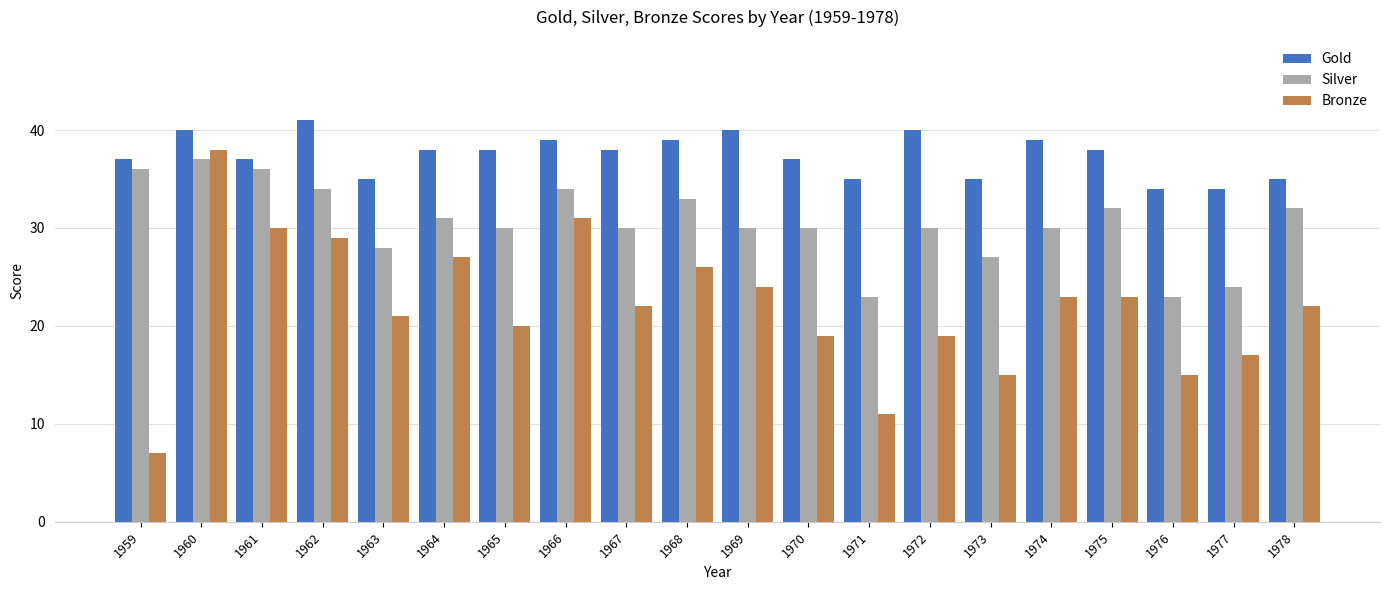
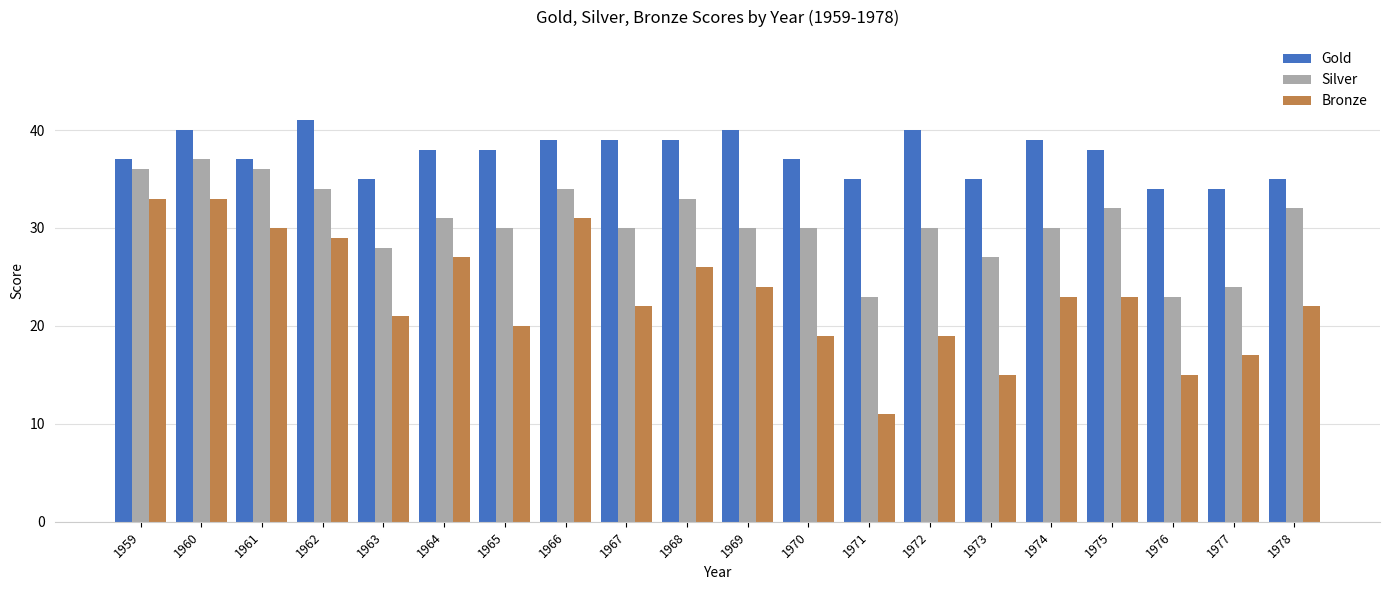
  {
    "Gold": {
      "1959": 37,
      "1960": 40,
      "1961": 37,
      "1962": 41,
      "1963": 35,
      "1964": 38,
      "1965": 38,
      "1966": 39,
-     "1967": 38,
+     "1967": 39,
      "1968": 39,
      "1969": 40,
      "1970": 37,
      "1971": 35,
      "1972": 40,
      "1973": 35,
      "1974": 39,
      "1975": 38,
      "1976": 34,
      "1977": 34,
      "1978": 35
    },
    "Silver": {
      "1959": 36,
      "1960": 37,
      "1961": 36,
      "1962": 34,
      "1963": 28,
      "1964": 31,
      "1965": 30,
      "1966": 34,
      "1967": 30,
      "1968": 33,
      "1969": 30,
      "1970": 30,
      "1971": 23,
      "1972": 30,
      "1973": 27,
      "1974": 30,
      "1975": 32,
      "1976": 23,
      "1977": 24,
      "1978": 32
    },
    "Bronze": {
-     "1959": 7,
-     "1960": 38,
+     "1959": 33,
+     "1960": 33,
      "1961": 30,
      "1962": 29,
      "1963": 21,
      "1964": 27,
      "1965": 20,
      "1966": 31,
      "1967": 22,
      "1968": 26,
      "1969": 24,
      "1970": 19,
      "1971": 11,
      "1972": 19,
      "1973": 15,
      "1974": 23,
      "1975": 23,
      "1976": 15,
      "1977": 17,
      "1978": 22
    }
  }
